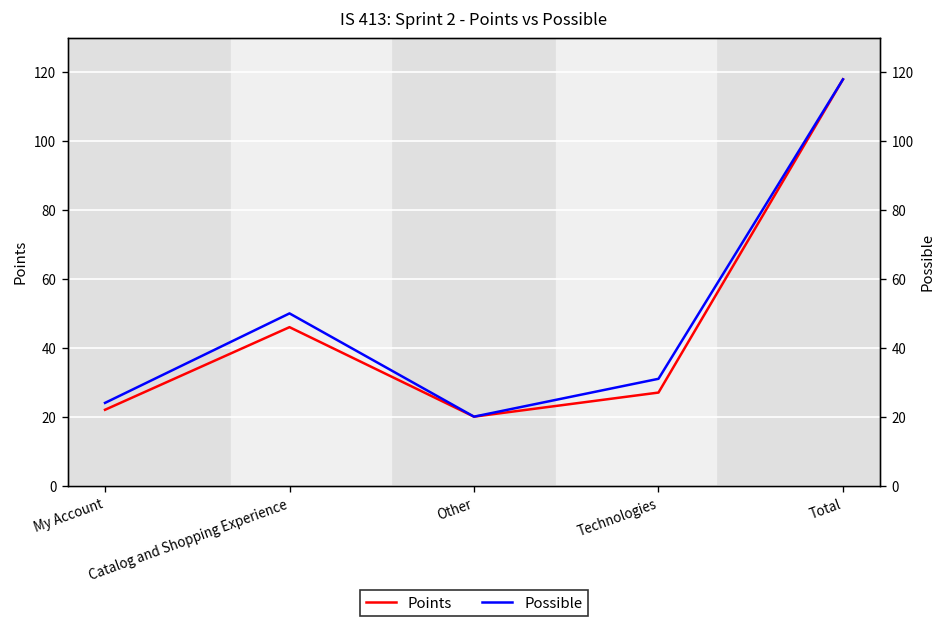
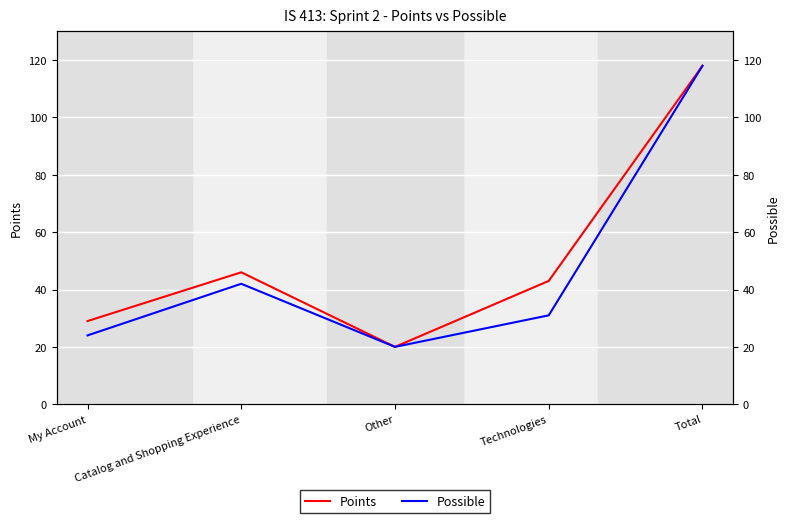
  {
    "Points": {
-     "My Account": 22,
+     "My Account": 29,
      "Catalog and Shopping Experience": 46,
      "Other": 20,
-     "Technologies": 27,
+     "Technologies": 43,
      "Total": 118
    },
    "Possible": {
      "My Account": 24,
-     "Catalog and Shopping Experience": 50,
+     "Catalog and Shopping Experience": 42,
      "Other": 20,
      "Technologies": 31,
      "Total": 118
    }
  }
